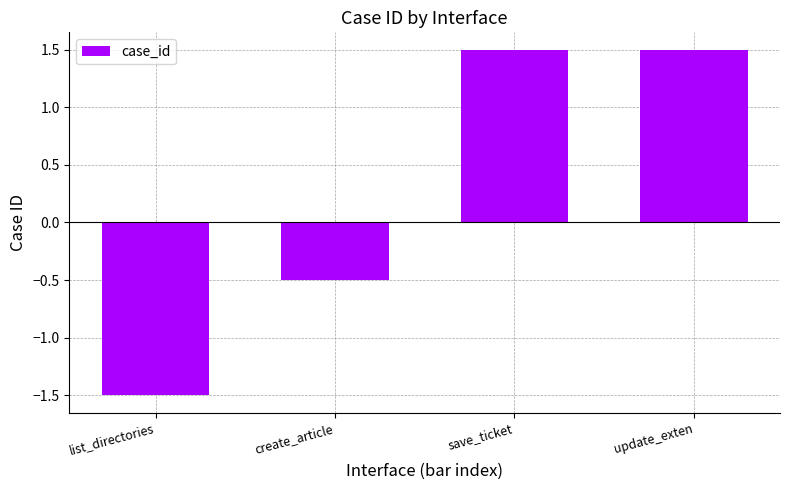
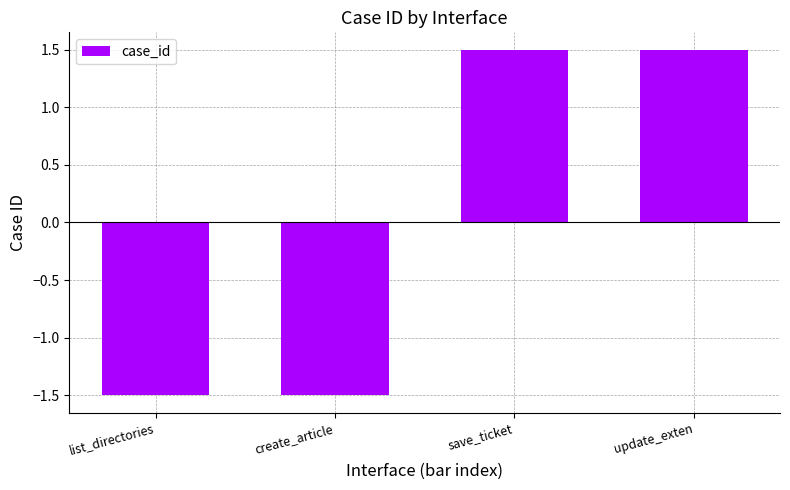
  {
    "list_directories": -1.50,
-   "create_article": -0.50,
+   "create_article": -1.50,
    "save_ticket": 1.50,
    "update_exten": 1.50
  }
